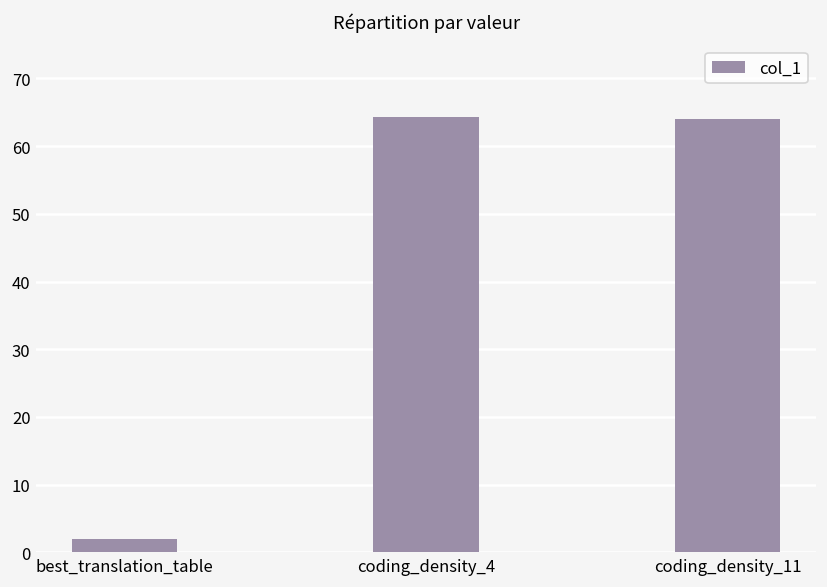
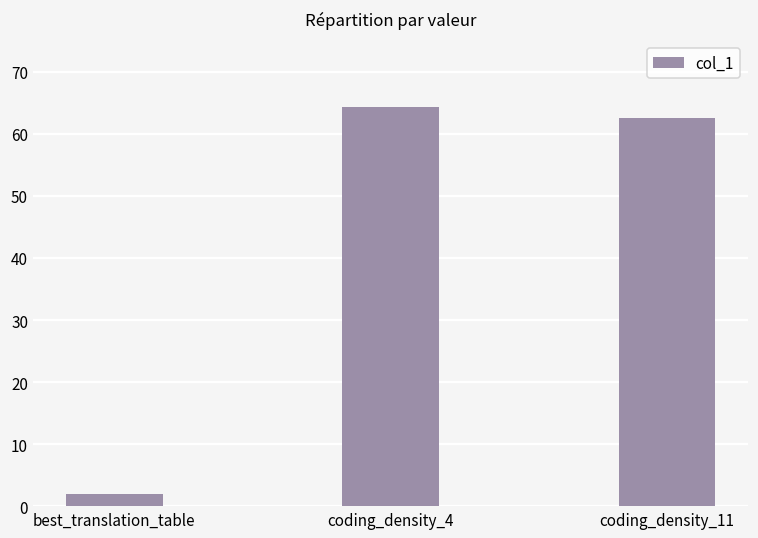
  {
    "best_translation_table": 2,
    "coding_density_4": 64,
-   "coding_density_11": 64
+   "coding_density_11": 62
  }
